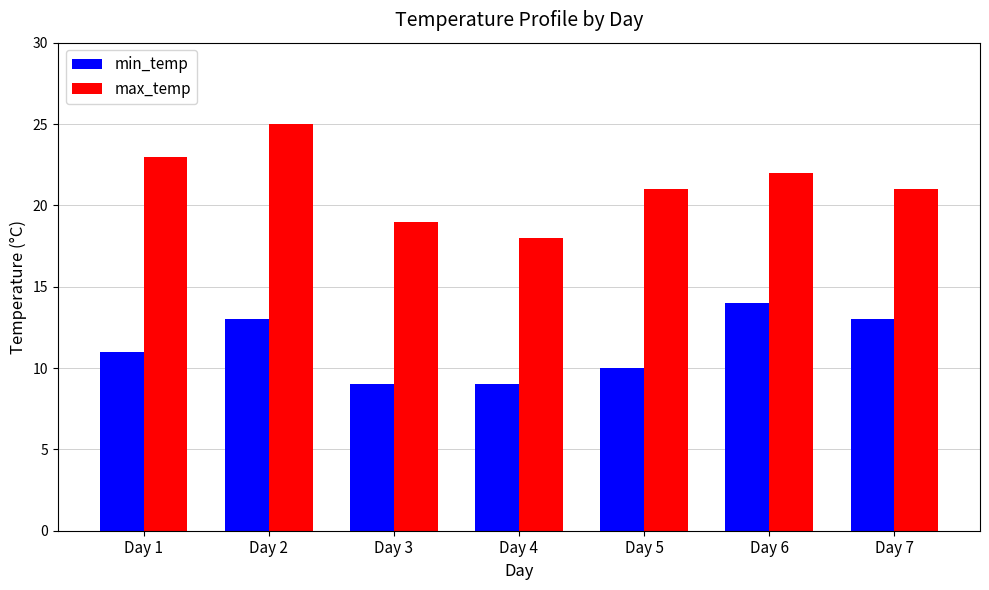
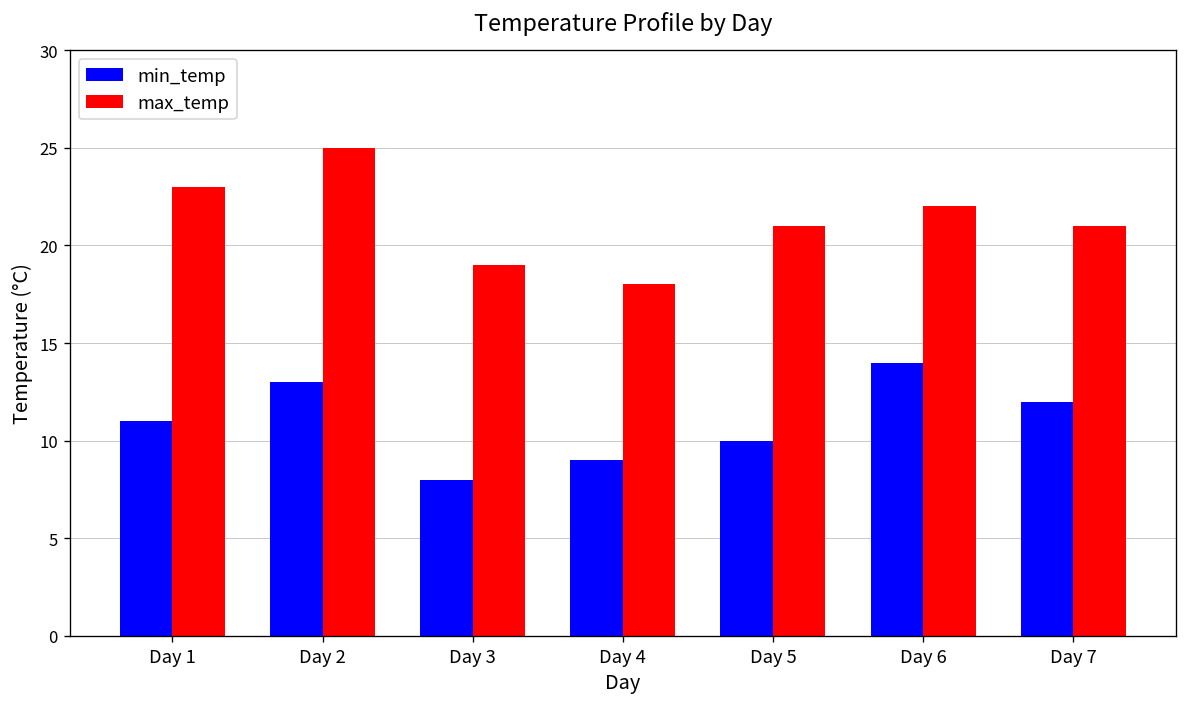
  {
    "min_temp": {
      "Day 1": 11,
      "Day 2": 13,
-     "Day 3": 9,
+     "Day 3": 8,
      "Day 4": 9,
      "Day 5": 10,
      "Day 6": 14,
-     "Day 7": 13
+     "Day 7": 12
    },
    "max_temp": {
      "Day 1": 23,
      "Day 2": 25,
      "Day 3": 19,
      "Day 4": 18,
      "Day 5": 21,
      "Day 6": 22,
      "Day 7": 21
    }
  }
